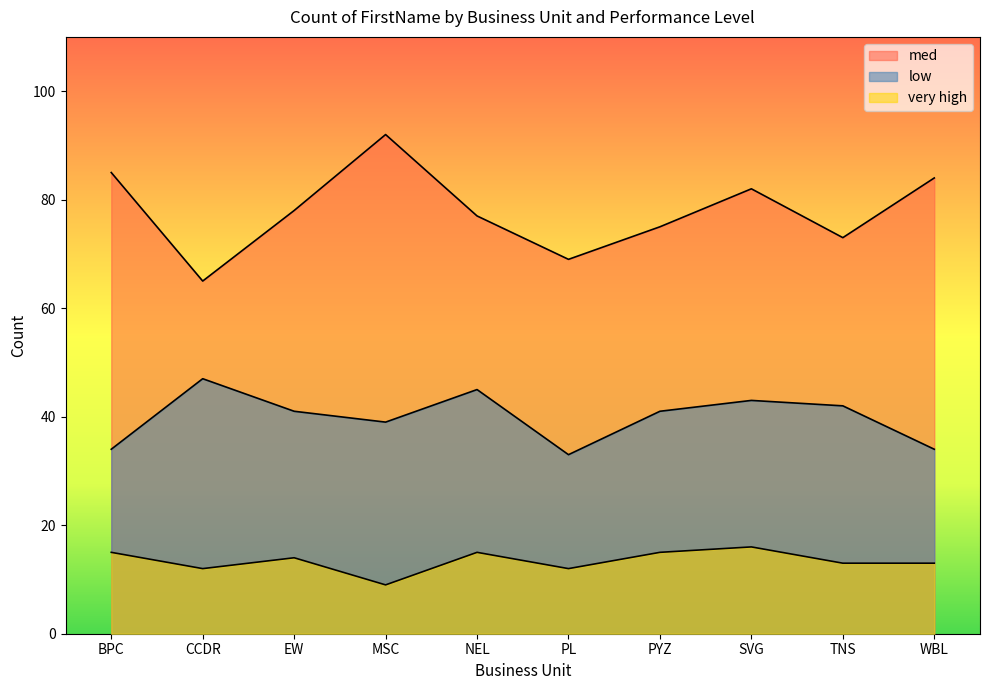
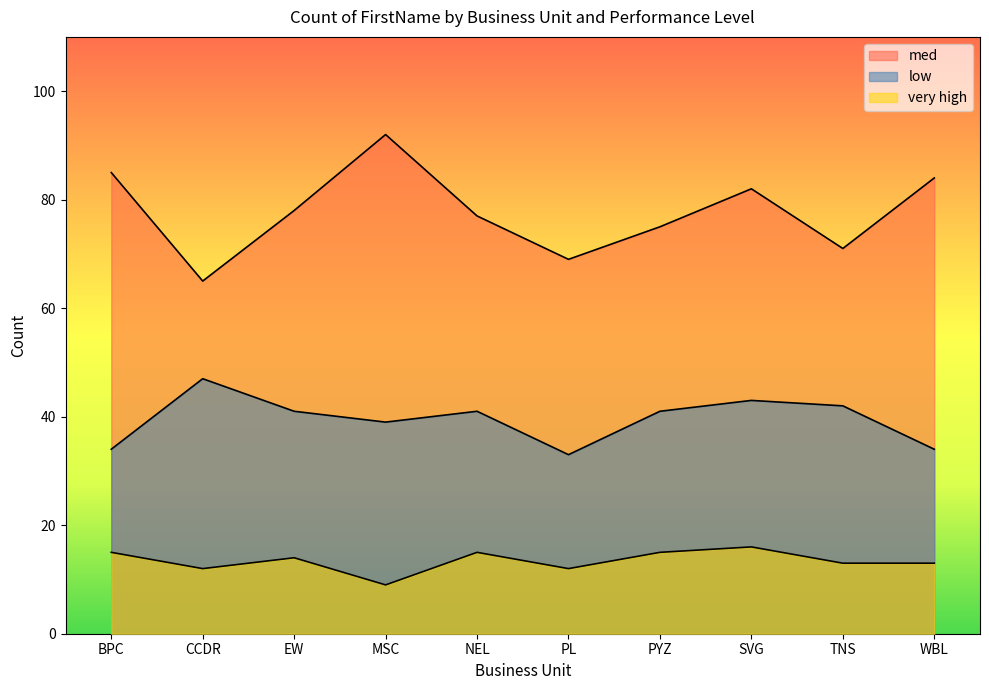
  {
    "med": {
      "BPC": 85,
      "CCDR": 65,
      "EW": 78,
      "MSC": 92,
      "NEL": 77,
      "PL": 69,
      "PYZ": 75,
      "SVG": 82,
-     "TNS": 73,
+     "TNS": 71,
      "WBL": 84
    },
    "low": {
      "BPC": 34,
      "CCDR": 47,
      "EW": 41,
      "MSC": 39,
-     "NEL": 45,
+     "NEL": 41,
      "PL": 33,
      "PYZ": 41,
      "SVG": 43,
      "TNS": 42,
      "WBL": 34
    },
    "very high": {
      "BPC": 15,
      "CCDR": 12,
      "EW": 14,
      "MSC": 9,
      "NEL": 15,
      "PL": 12,
      "PYZ": 15,
      "SVG": 16,
      "TNS": 13,
      "WBL": 13
    }
  }
